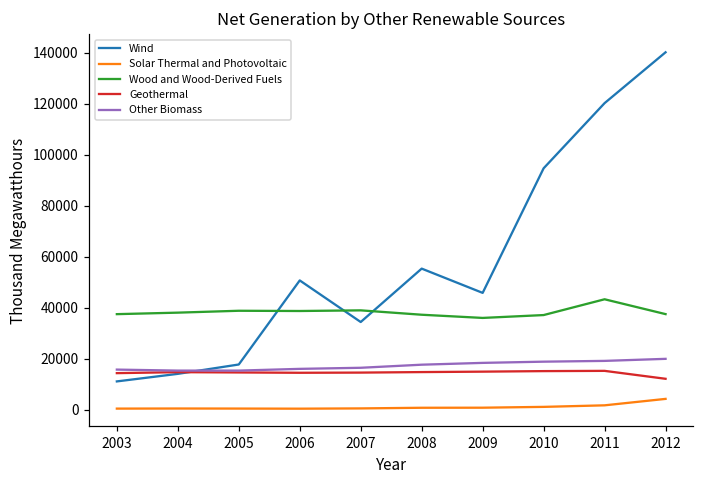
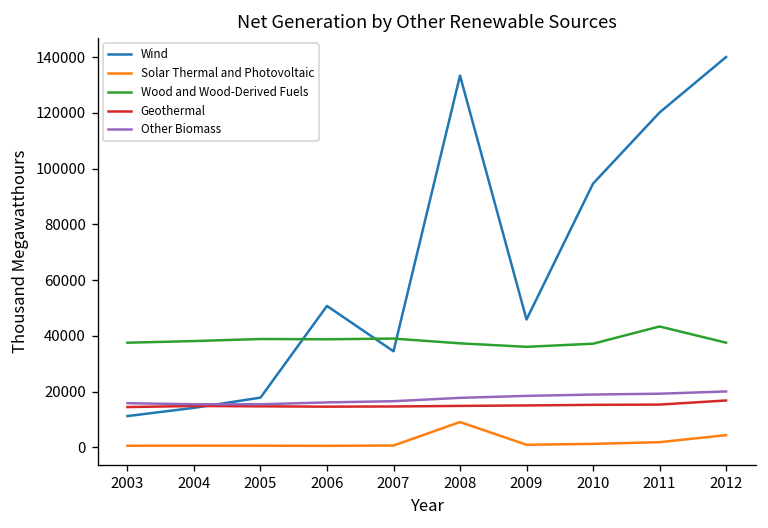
  {
    "Wind": {
      "2003": 11000,
      "2005": 18000,
      "2006": 51000,
      "2007": 34000,
-     "2008": 55000,
+     "2008": 133000,
      "2009": 46000,
      "2010": 95000,
      "2011": 120000,
      "2012": 140000
    },
    "Solar Thermal and Photovoltaic": {
      "2003": 1000,
      "2004": 1000,
      "2005": 1000,
      "2006": 1000,
      "2007": 1000,
-     "2008": 1000,
+     "2008": 9000,
      "2009": 1000,
      "2010": 1000,
      "2011": 2000,
      "2012": 4000
    },
    "Wood and Wood-Derived Fuels": {
      "2003": 38000,
      "2004": 38000,
      "2005": 39000,
      "2006": 39000,
      "2007": 39000,
      "2008": 37000,
      "2009": 36000,
      "2010": 37000,
      "2011": 43000,
      "2012": 38000
    },
    "Geothermal": {
      "2003": 14000,
      "2006": 15000,
      "2007": 15000,
      "2008": 15000,
      "2009": 15000,
      "2010": 15000,
      "2011": 15000,
-     "2012": 12000
+     "2012": 17000
    },
    "Other Biomass": {
      "2003": 16000,
      "2006": 16000,
      "2007": 17000,
      "2008": 18000,
      "2009": 18000,
      "2010": 19000,
      "2011": 19000,
      "2012": 20000
    }
  }
